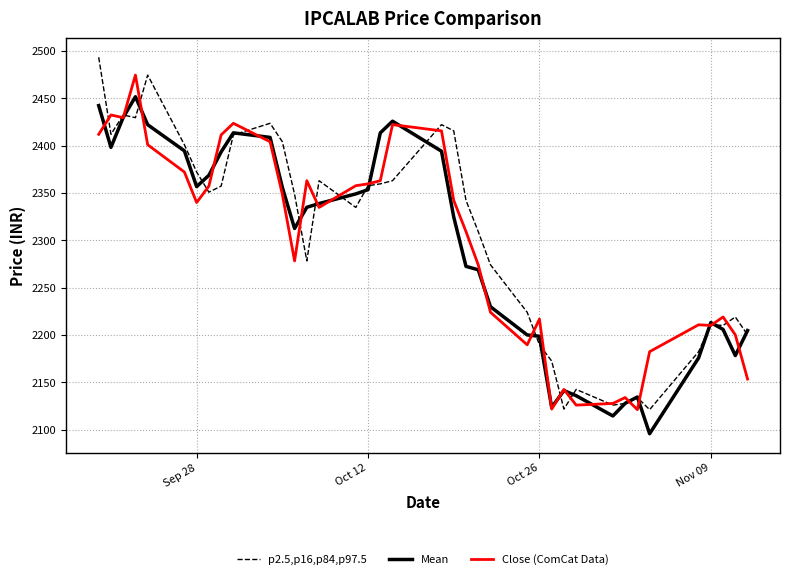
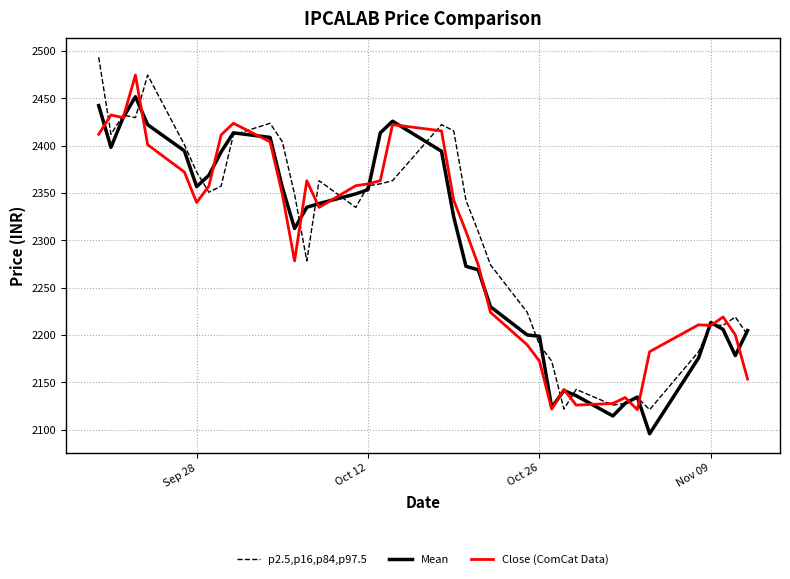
  {
    "Close (ComCat Data)": {
      "Sep 28": 2340,
-     "Oct 26": 2220
+     "Oct 26": 2170
    }
  }
